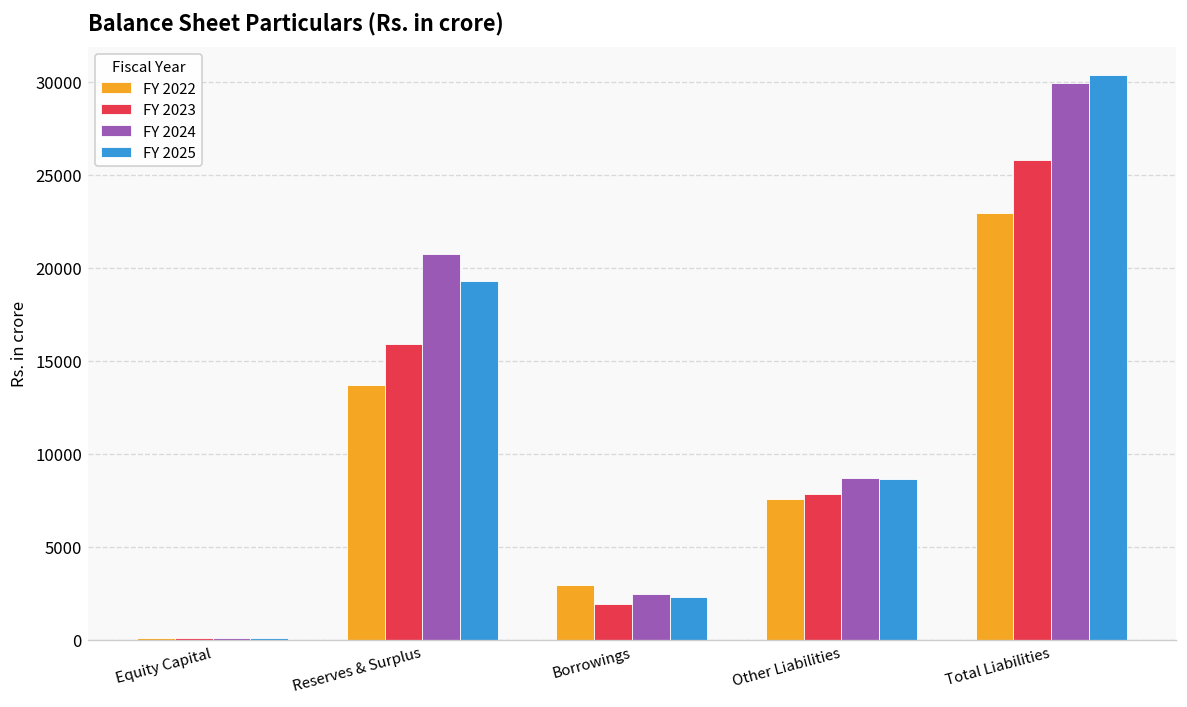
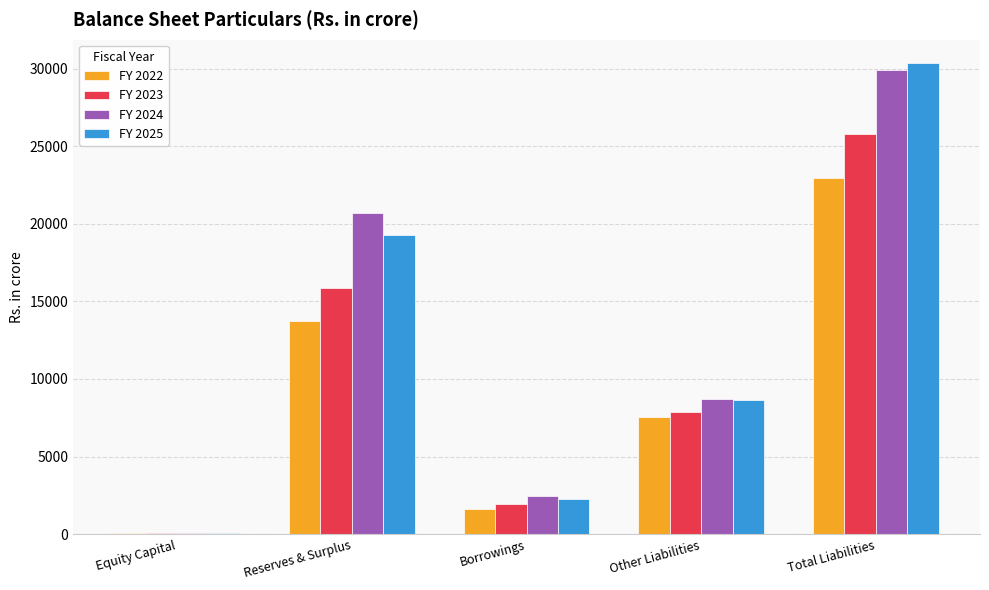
  {
    "FY 2022": {
      "Reserves & Surplus": 13700,
-     "Borrowings": 3000,
+     "Borrowings": 1600,
      "Other Liabilities": 7600,
      "Total Liabilities": 23000
    },
    "FY 2023": {
      "Reserves & Surplus": 15900,
      "Borrowings": 1900,
      "Other Liabilities": 7900,
      "Total Liabilities": 25800
    },
    "FY 2024": {
      "Reserves & Surplus": 20700,
      "Borrowings": 2500,
      "Other Liabilities": 8700,
      "Total Liabilities": 29900
    },
    "FY 2025": {
      "Reserves & Surplus": 19300,
      "Borrowings": 2300,
      "Other Liabilities": 8700,
      "Total Liabilities": 30400
    }
  }
